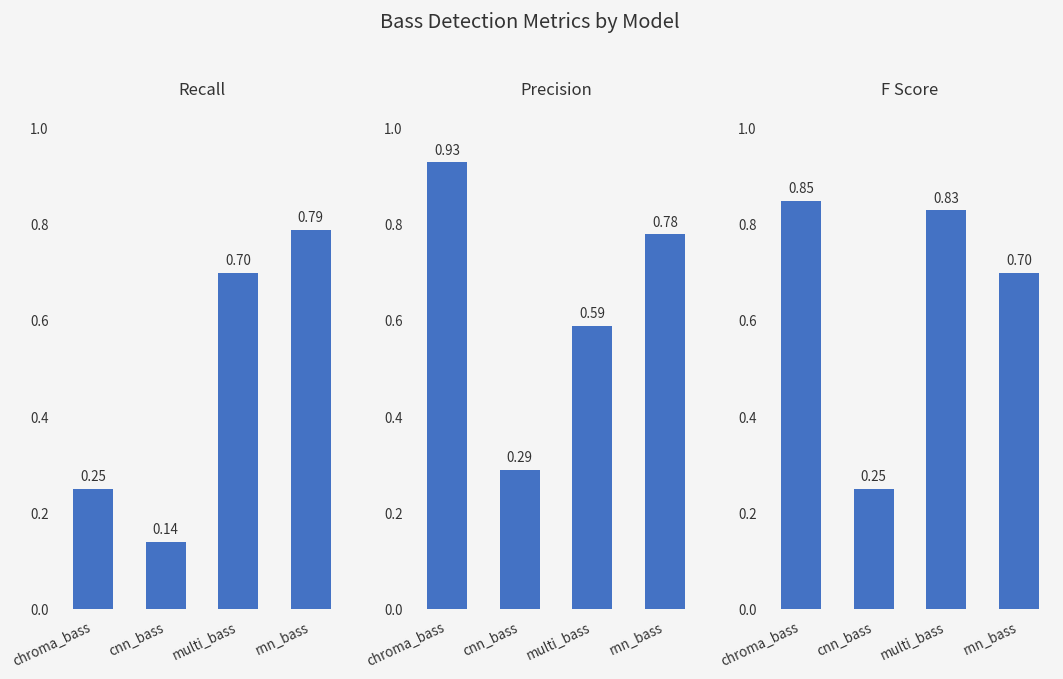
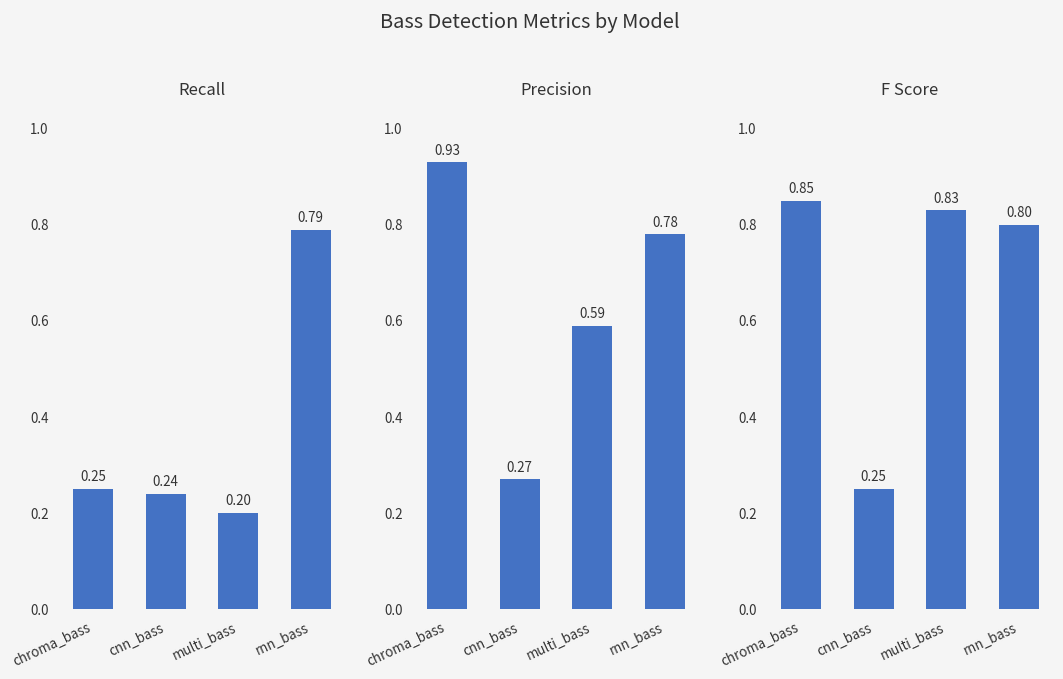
  {
    "Recall": {
      "chroma_bass": 0.25,
-     "cnn_bass": 0.14,
-     "multi_bass": 0.70,
+     "cnn_bass": 0.24,
+     "multi_bass": 0.20,
      "rnn_bass": 0.79
    },
    "Precision": {
      "chroma_bass": 0.93,
-     "cnn_bass": 0.29,
+     "cnn_bass": 0.27,
      "multi_bass": 0.59,
      "rnn_bass": 0.78
    },
    "F Score": {
      "chroma_bass": 0.85,
      "cnn_bass": 0.25,
      "multi_bass": 0.83,
-     "rnn_bass": 0.70
+     "rnn_bass": 0.80
    }
  }
